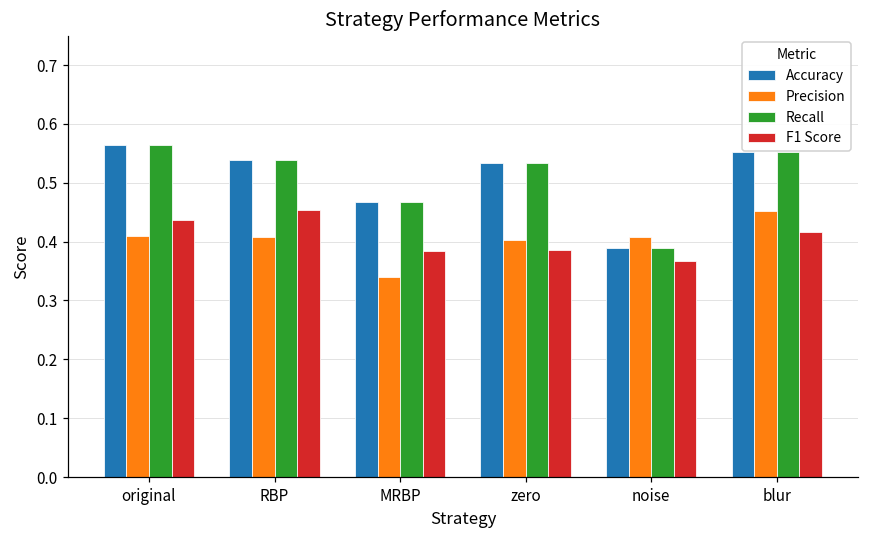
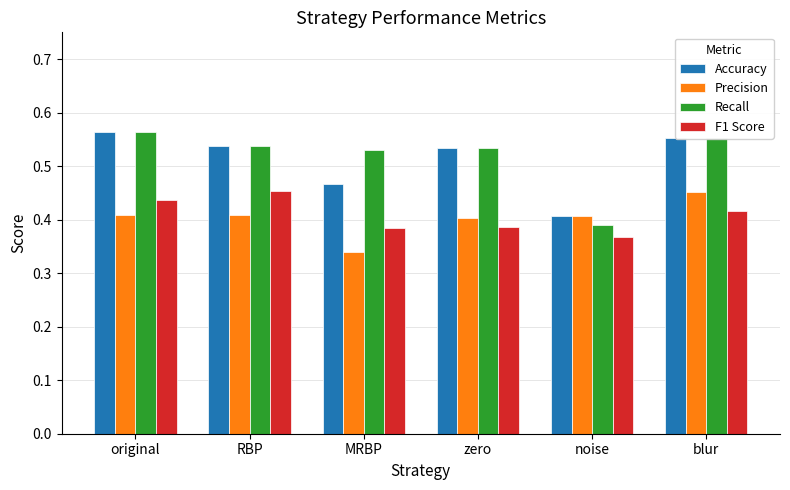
  {
    "Accuracy": {
      "original": 0.56,
      "RBP": 0.54,
      "MRBP": 0.47,
      "zero": 0.53,
-     "noise": 0.39
+     "noise": 0.41
    },
    "Precision": {
      "original": 0.41,
      "RBP": 0.41,
      "MRBP": 0.34,
      "zero": 0.40,
      "noise": 0.41,
      "blur": 0.45
    },
    "Recall": {
      "original": 0.56,
      "RBP": 0.54,
-     "MRBP": 0.47,
+     "MRBP": 0.53,
      "zero": 0.53,
      "noise": 0.39
    },
    "F1 Score": {
      "original": 0.44,
      "RBP": 0.45,
      "MRBP": 0.38,
      "zero": 0.39,
      "noise": 0.37,
      "blur": 0.42
    }
  }
